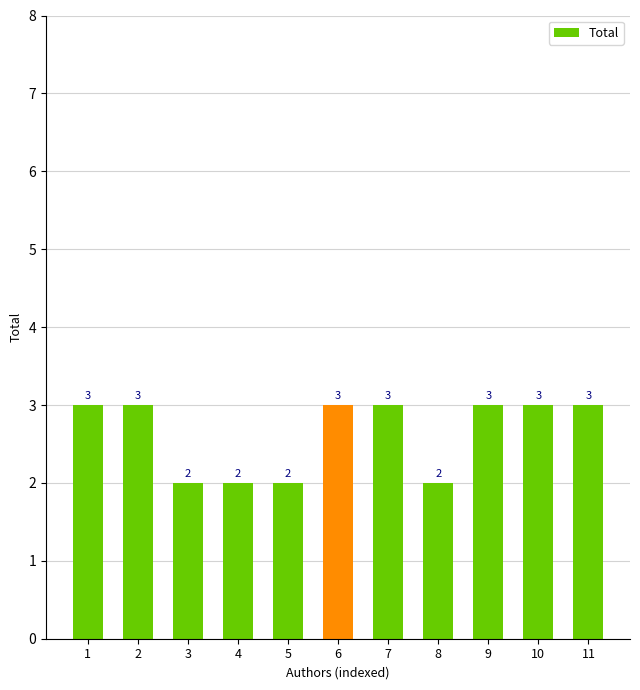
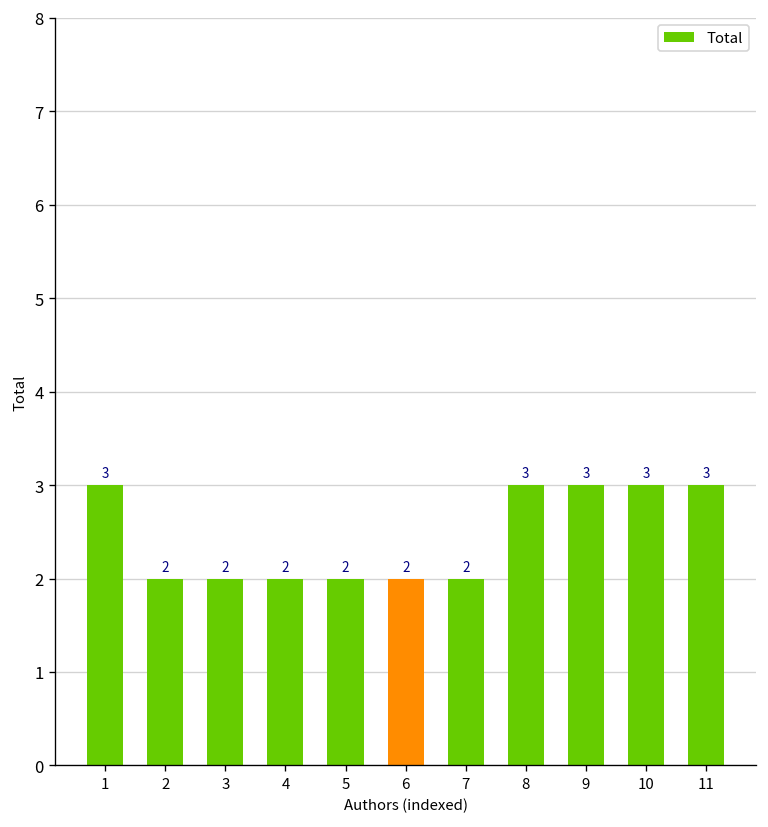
  {
    "1": 3,
-   "2": 3,
+   "2": 2,
    "3": 2,
    "4": 2,
    "5": 2,
-   "6": 3,
-   "7": 3,
-   "8": 2,
+   "6": 2,
+   "7": 2,
+   "8": 3,
    "9": 3,
    "10": 3,
    "11": 3
  }
